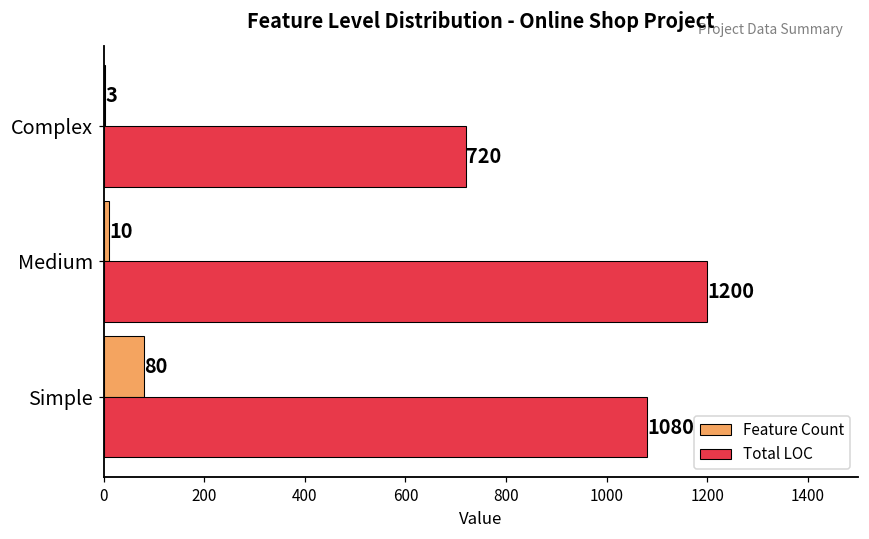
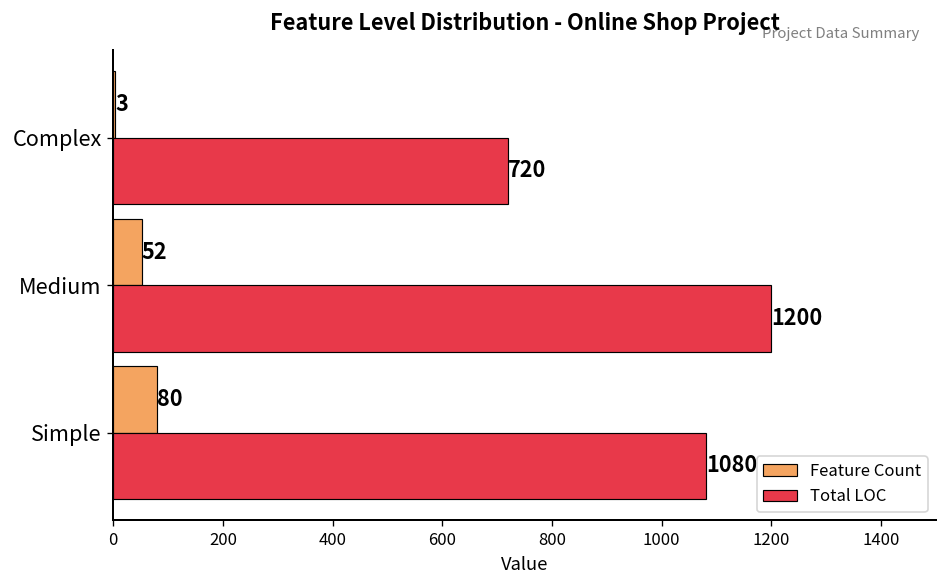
  {
    "Feature Count": {
      "Complex": 3,
-     "Medium": 10,
+     "Medium": 52,
      "Simple": 80
    },
    "Total LOC": {
      "Complex": 720,
      "Medium": 1200,
      "Simple": 1080
    }
  }
